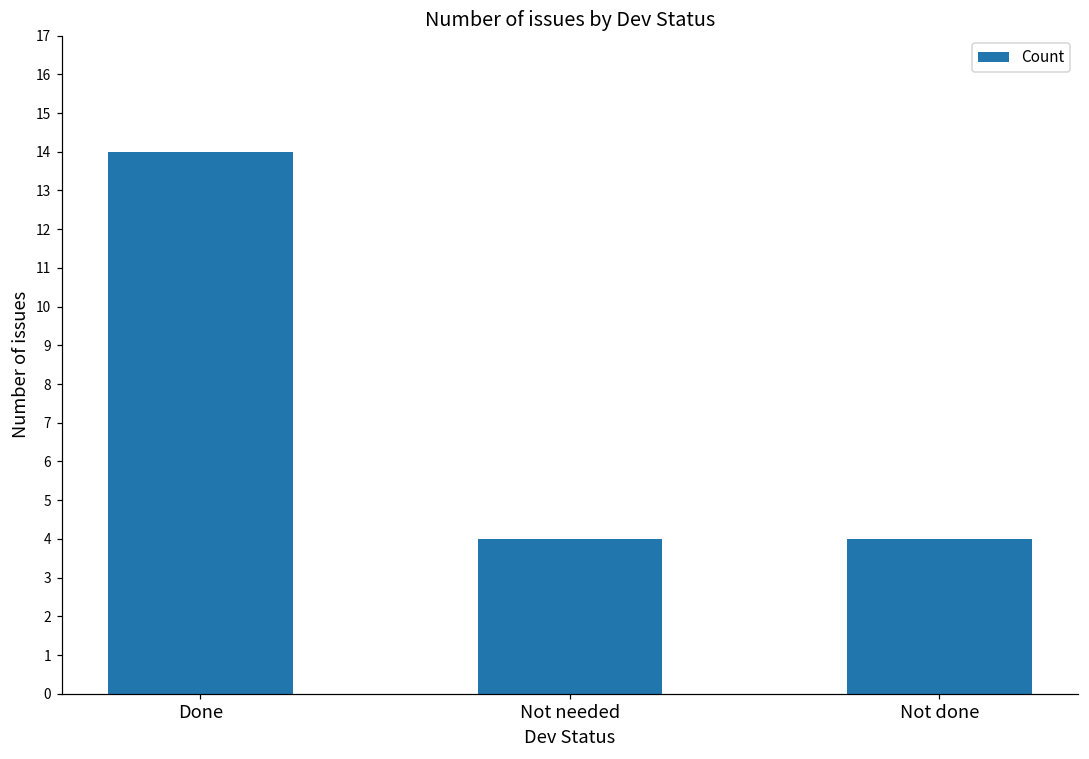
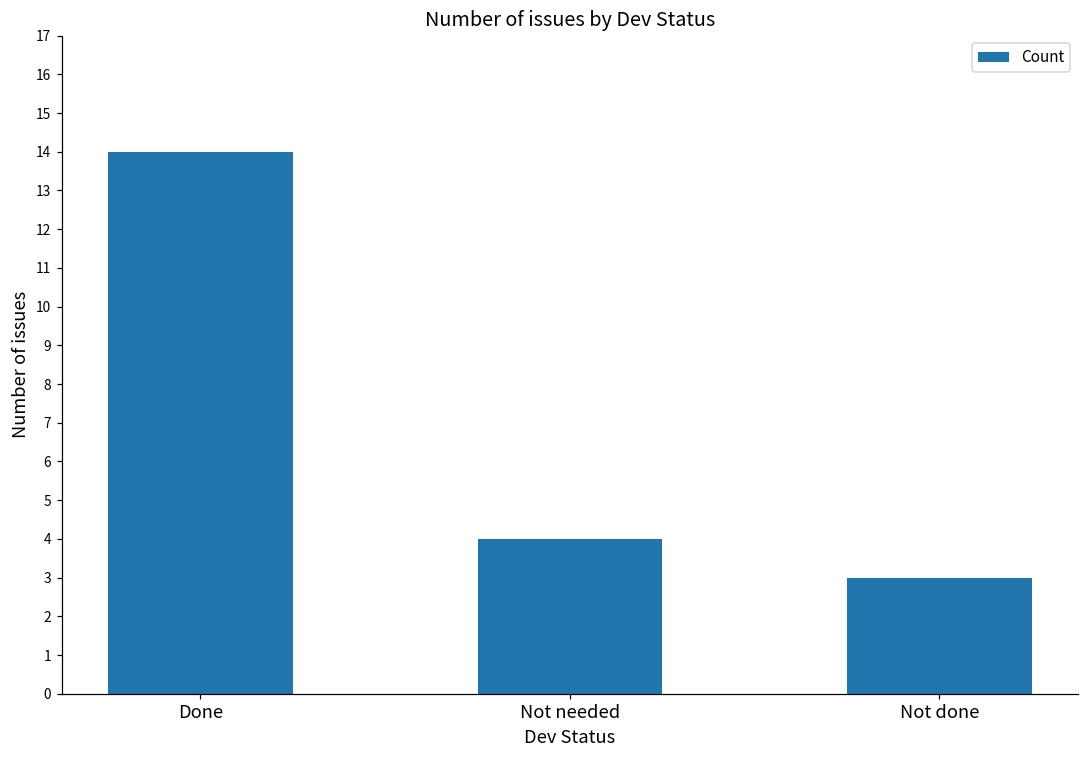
  {
    "Done": 14,
    "Not needed": 4,
-   "Not done": 4
+   "Not done": 3
  }
